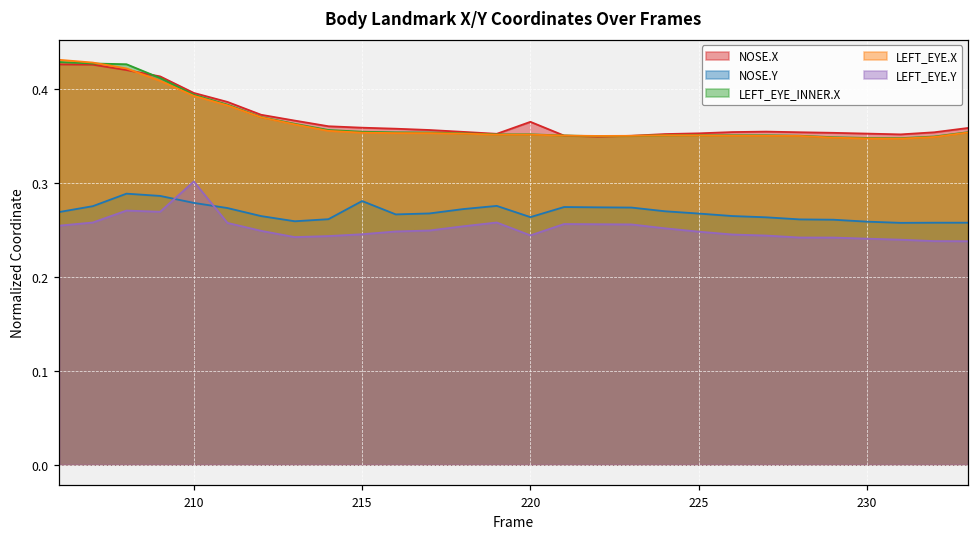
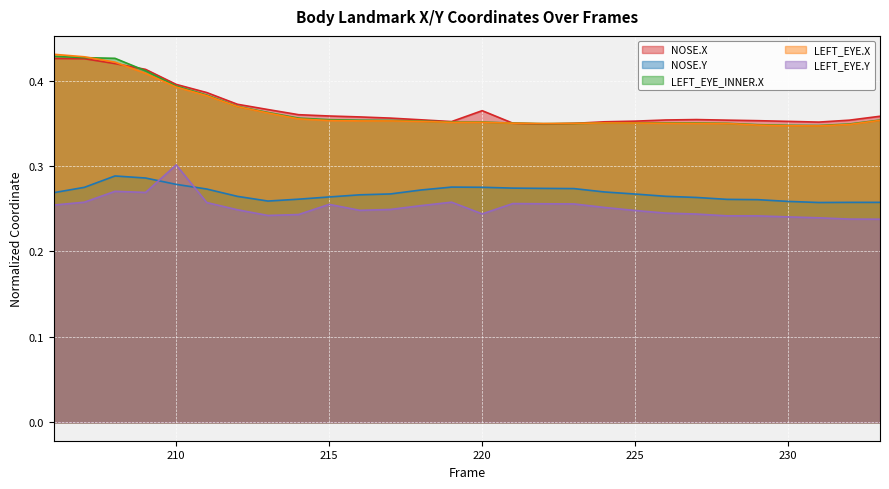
  {
    "NOSE.X": {
      "215": 0.36,
      "220": 0.36,
      "230": 0.35
    },
    "NOSE.Y": {
      "210": 0.28,
-     "215": 0.28,
-     "220": 0.26,
+     "215": 0.26,
+     "220": 0.28,
      "225": 0.27,
      "230": 0.26
    },
    "LEFT_EYE.Y": {
      "210": 0.30,
-     "215": 0.25,
+     "215": 0.26,
      "220": 0.24,
      "225": 0.25,
      "230": 0.24
    }
  }
